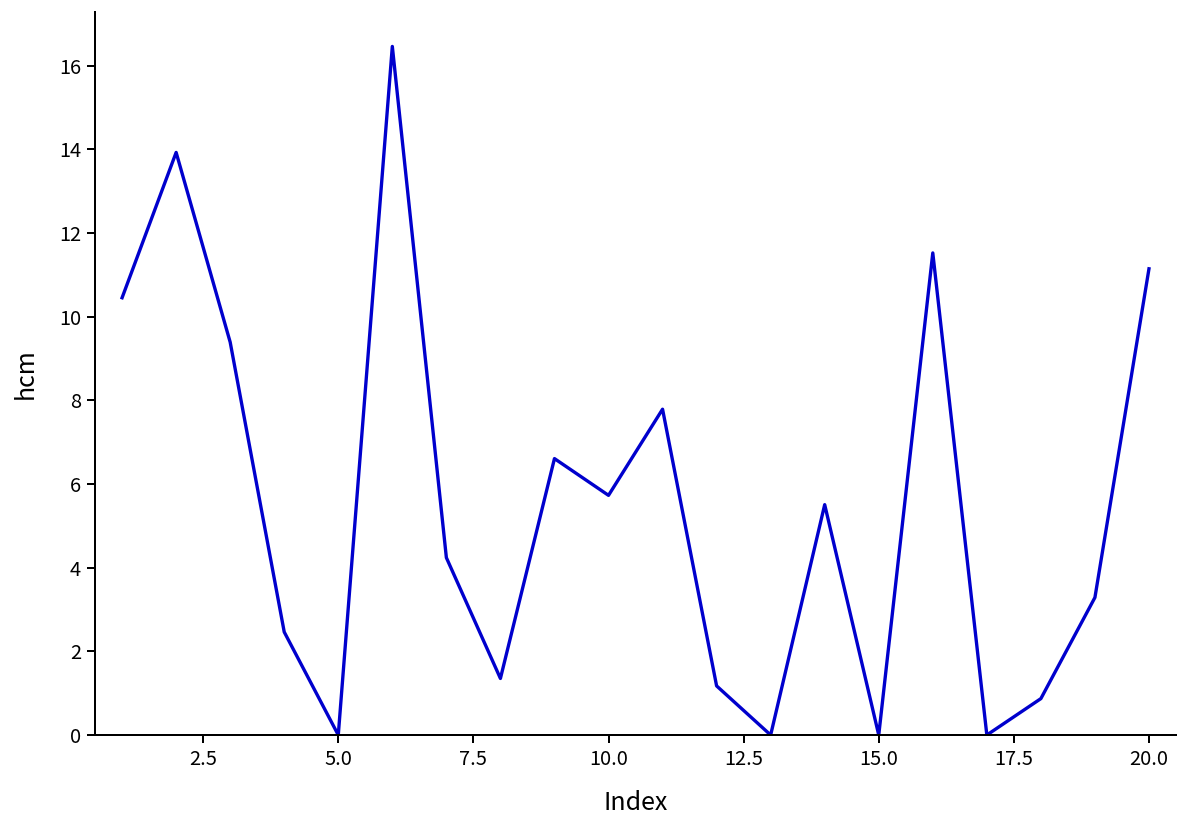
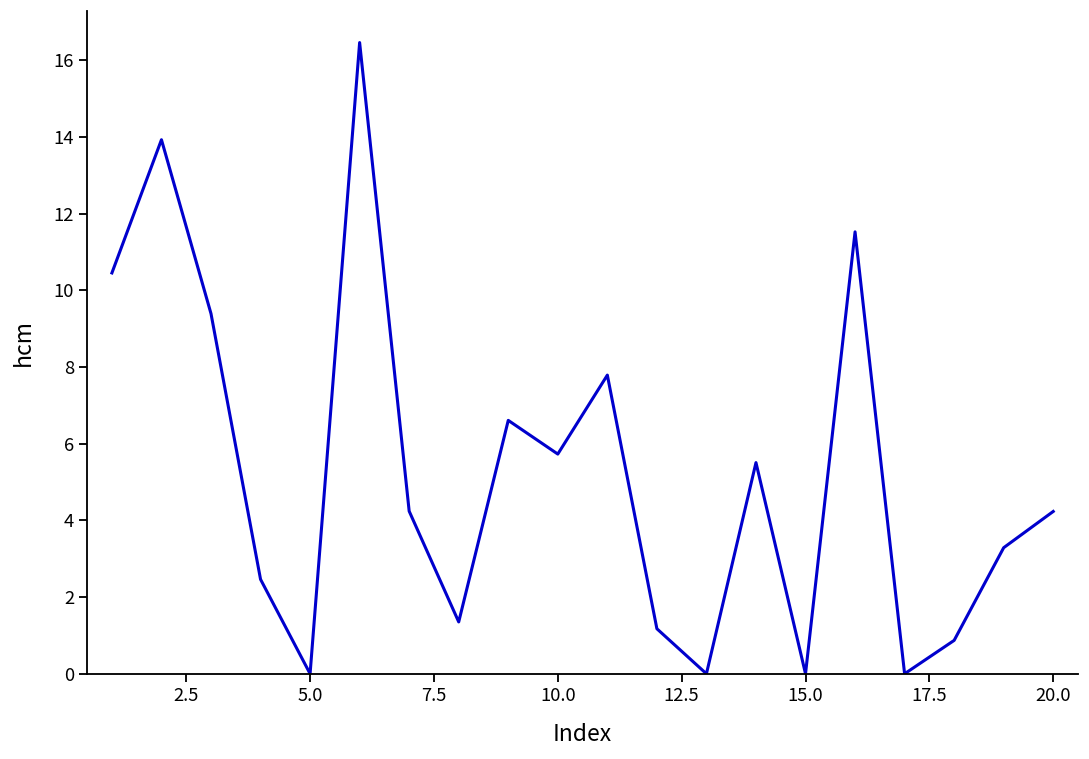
  {
    "5.0": 0.0,
    "10.0": 5.7,
    "15.0": 0.0,
-   "20.0": 11.1
+   "20.0": 4.2
  }
